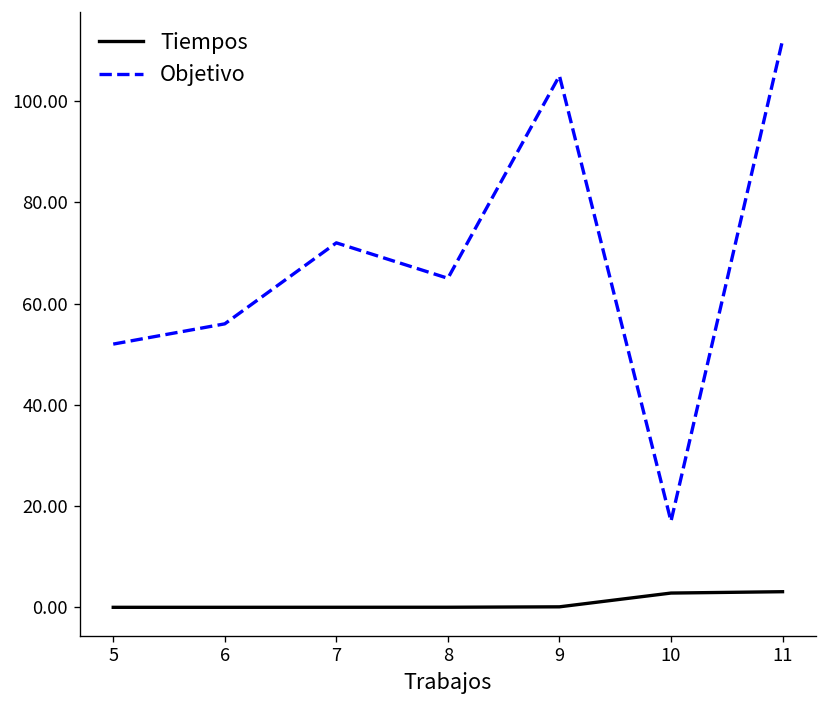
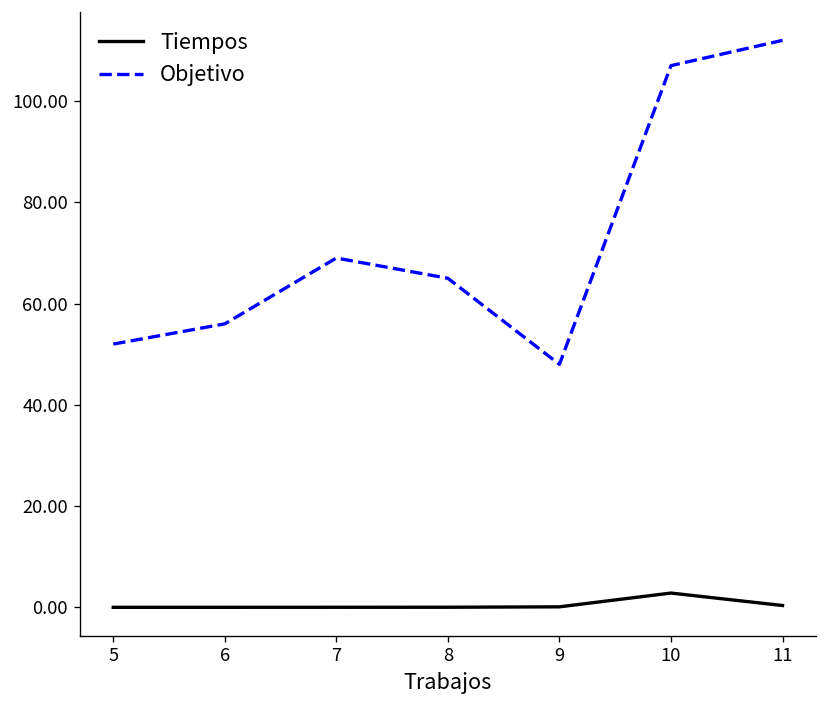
  {
    "Tiempos": {
      "5": 0,
      "6": 0,
      "7": 0,
      "8": 0,
      "9": 0,
      "10": 3,
-     "11": 3
+     "11": 0
    },
    "Objetivo": {
      "5": 52,
      "6": 56,
-     "7": 72,
+     "7": 69,
      "8": 65,
-     "9": 105,
-     "10": 17,
+     "9": 48,
+     "10": 107,
      "11": 112
    }
  }
